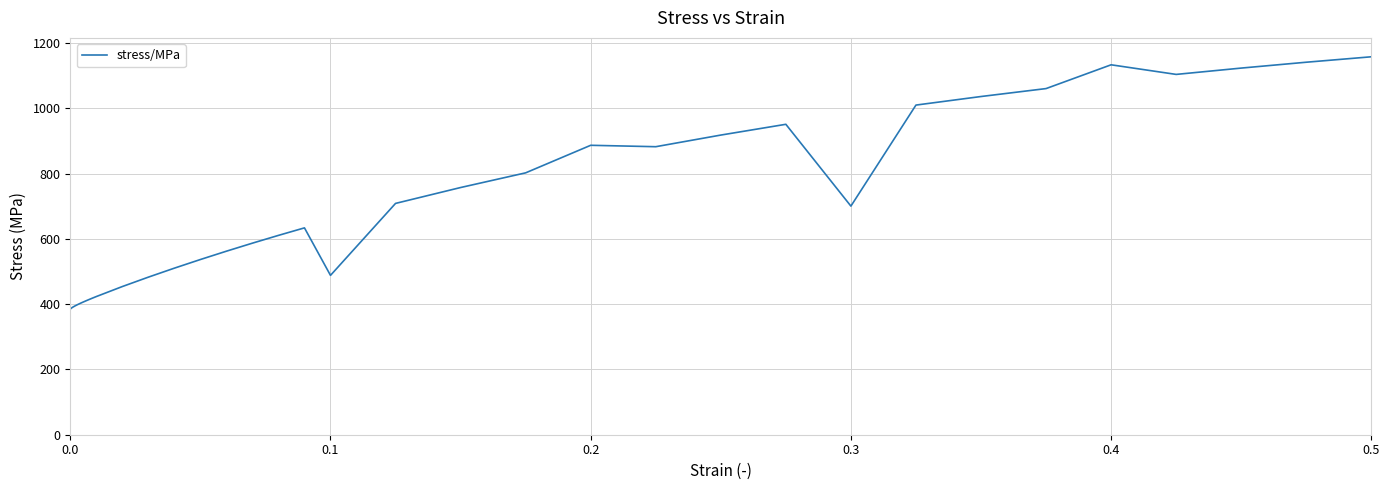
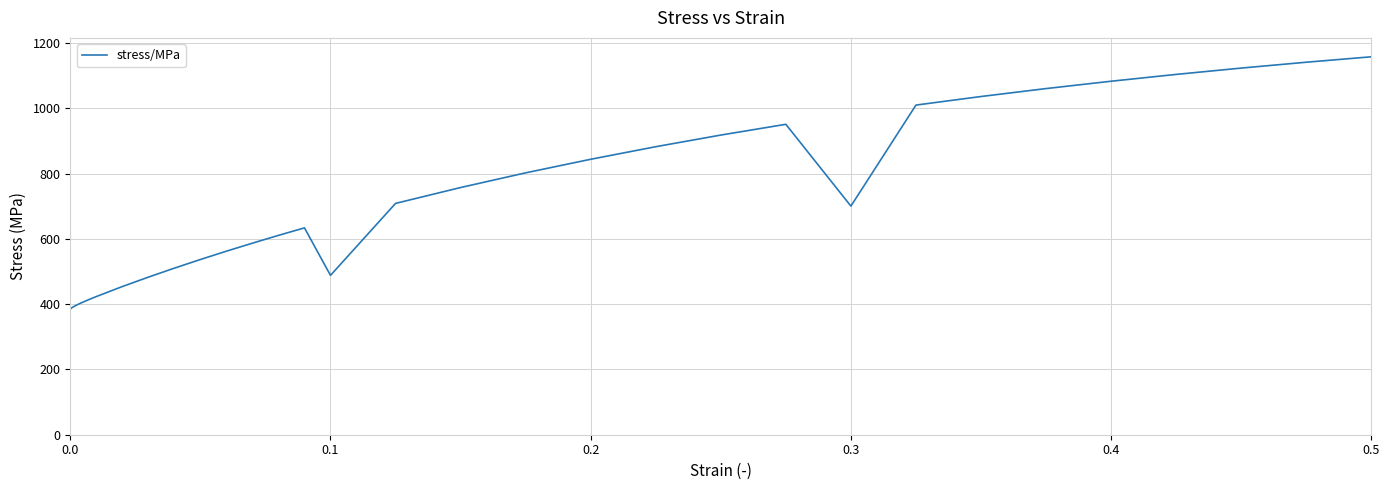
  {
    "0.0": 380,
    "0.1": 490,
-   "0.2": 890,
+   "0.2": 840,
    "0.3": 700,
-   "0.4": 1130,
+   "0.4": 1080,
    "0.5": 1160
  }
